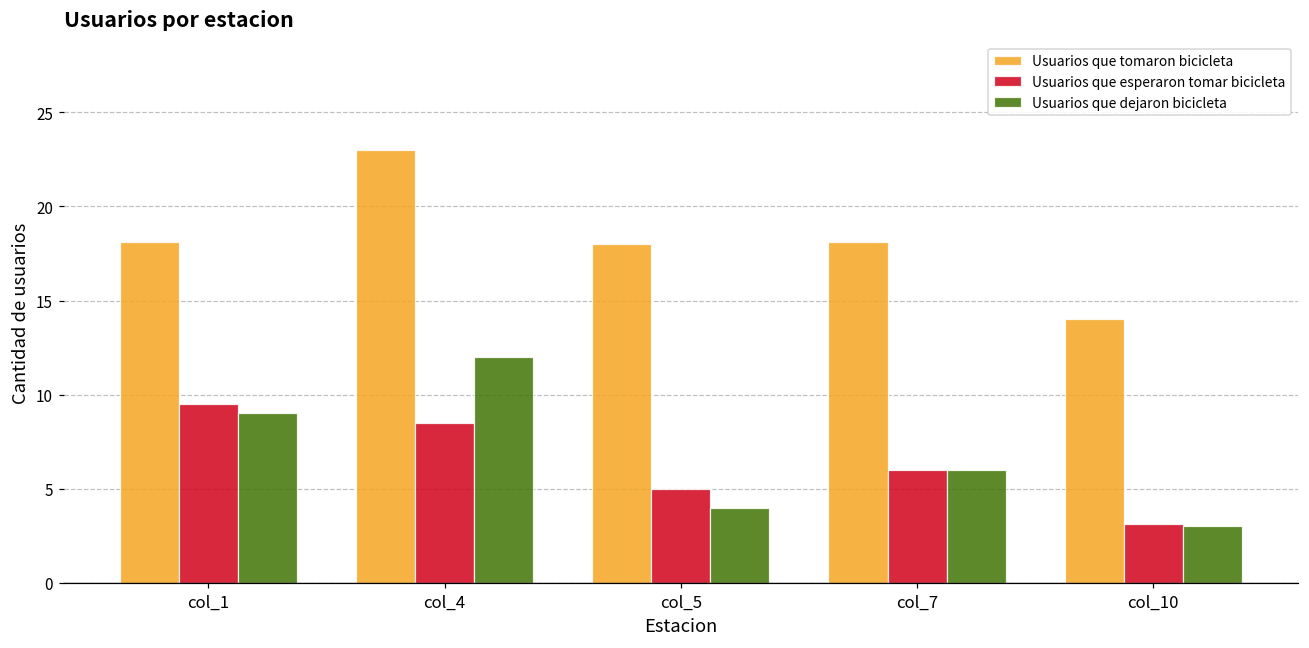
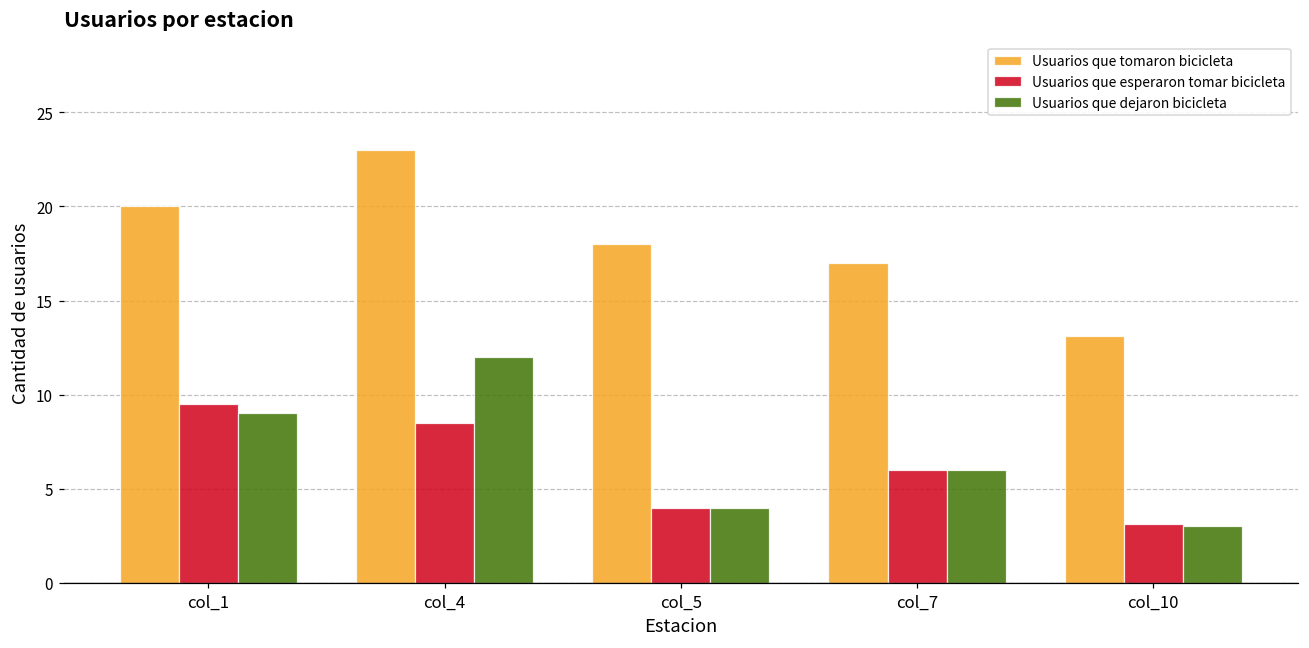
  {
    "Usuarios que tomaron bicicleta": {
-     "col_1": 18.1,
+     "col_1": 20.0,
      "col_4": 23.0,
      "col_5": 18.0,
-     "col_7": 18.1,
-     "col_10": 14.0
+     "col_7": 17.0,
+     "col_10": 13.1
    },
    "Usuarios que esperaron tomar bicicleta": {
      "col_1": 9.5,
      "col_4": 8.5,
-     "col_5": 5,
+     "col_5": 4,
      "col_7": 6,
      "col_10": 3
    },
    "Usuarios que dejaron bicicleta": {
      "col_1": 9.0,
      "col_4": 12.0,
      "col_5": 4.0,
      "col_7": 6.0,
      "col_10": 3.0
    }
  }
